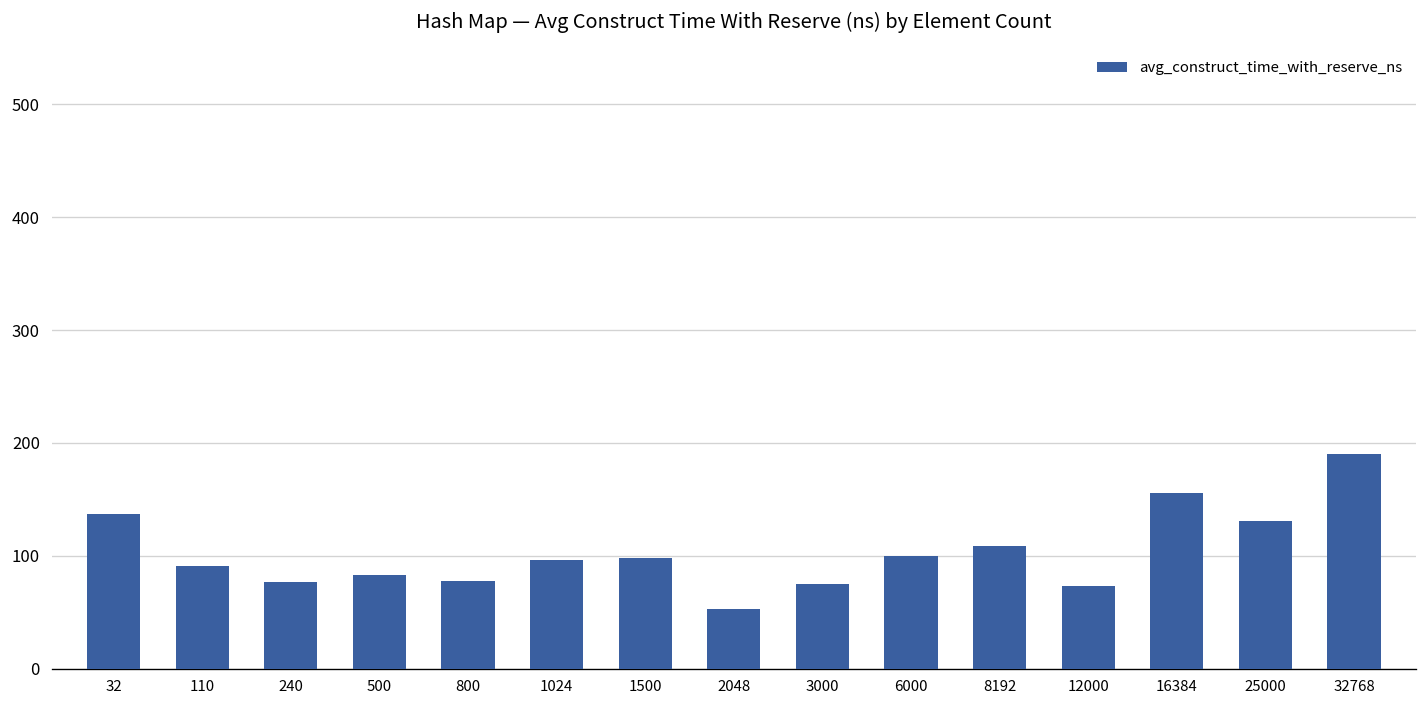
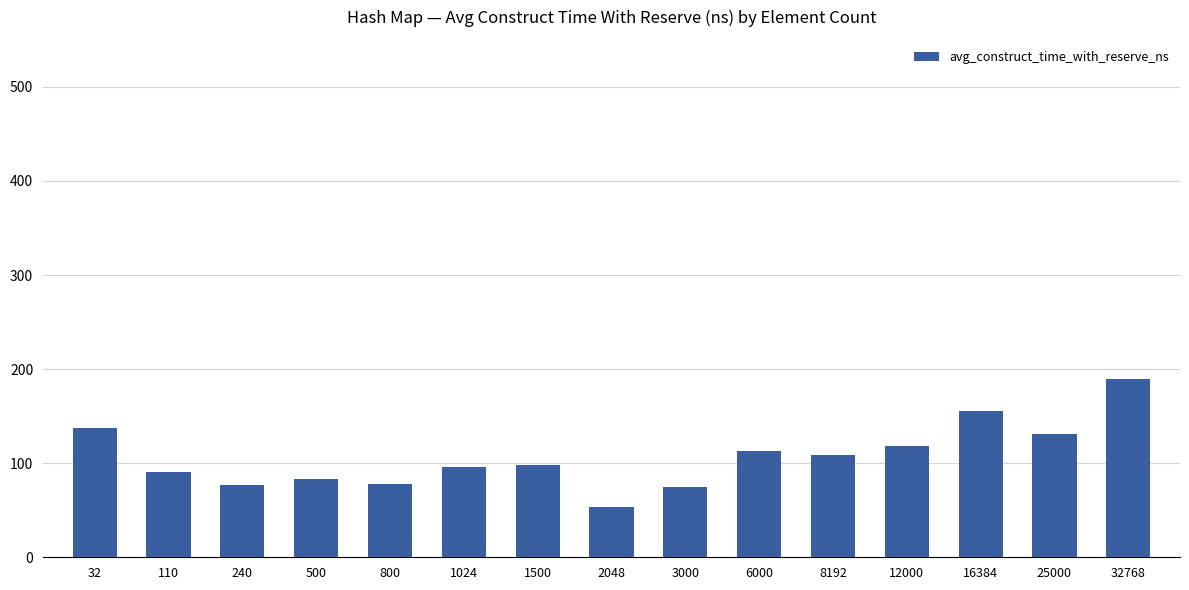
  {
    "32": 140,
    "110": 90,
    "240": 80,
    "500": 80,
    "800": 80,
    "1024": 100,
    "1500": 100,
    "2048": 50,
    "3000": 70,
-   "6000": 100,
+   "6000": 110,
    "8192": 110,
-   "12000": 70,
+   "12000": 120,
    "16384": 160,
    "25000": 130,
    "32768": 190
  }
